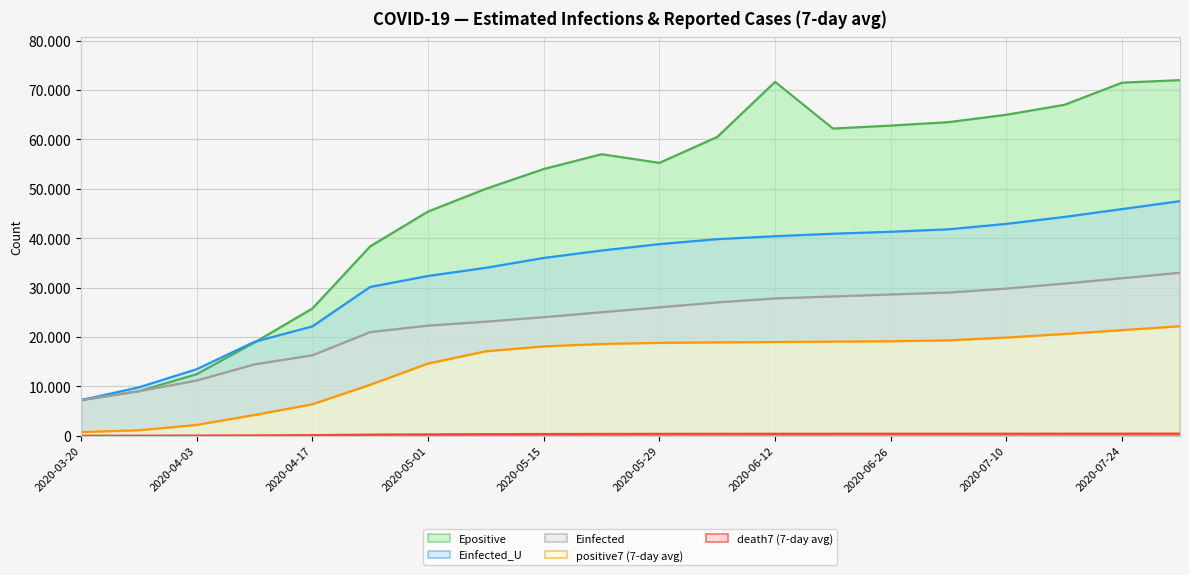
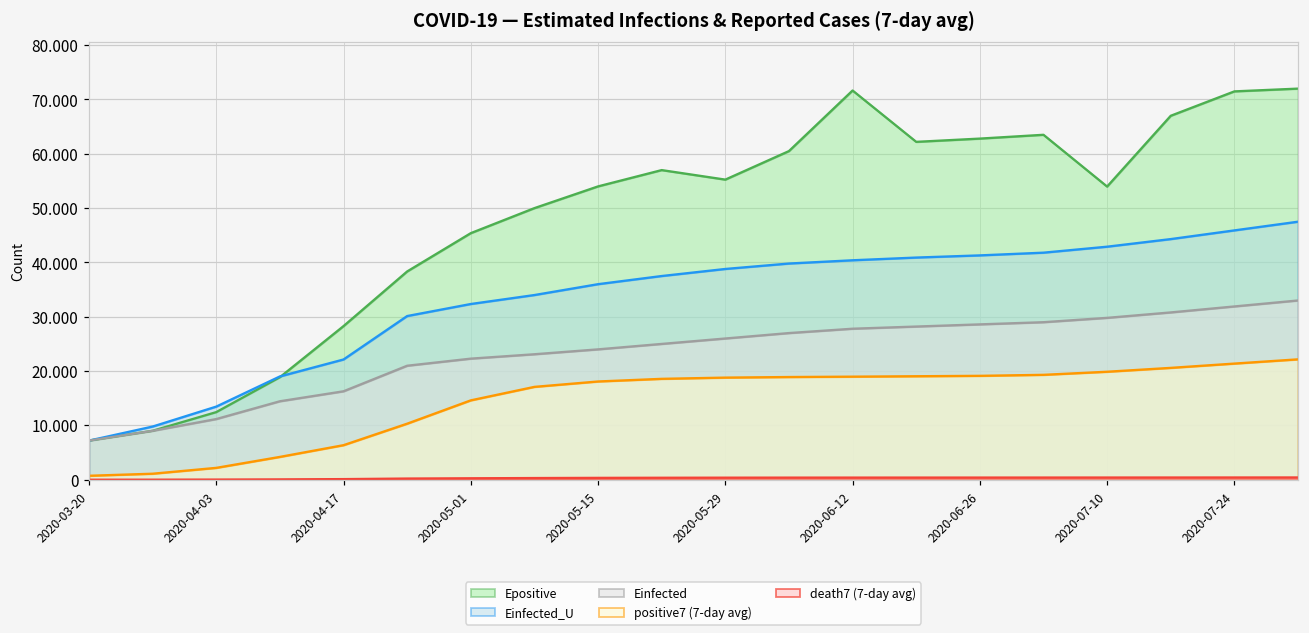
  {
    "Epositive": {
      "2020-04-03": 12,
-     "2020-04-17": 26,
+     "2020-04-17": 28,
      "2020-05-01": 45,
      "2020-05-15": 54,
      "2020-05-29": 55,
      "2020-06-12": 72,
      "2020-06-26": 63,
-     "2020-07-10": 65,
+     "2020-07-10": 54,
      "2020-07-24": 71
    }
  }
